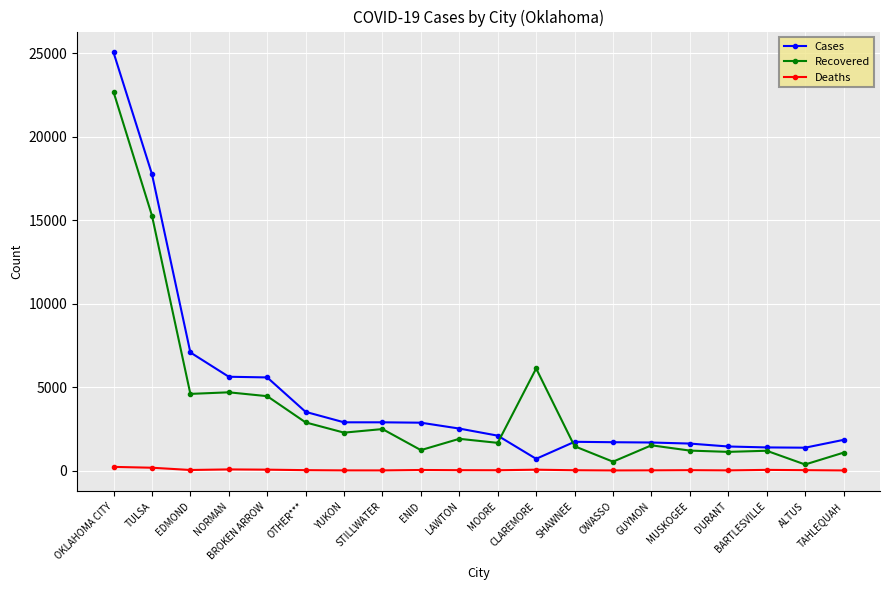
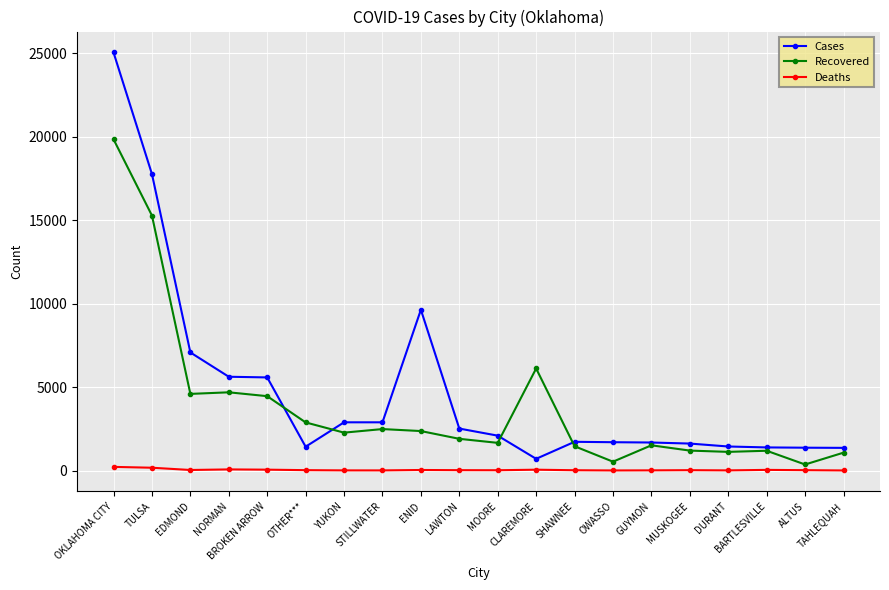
  {
    "Cases": {
      "OKLAHOMA CITY": 25000,
      "TULSA": 17800,
      "EDMOND": 7100,
      "NORMAN": 5600,
      "BROKEN ARROW": 5600,
-     "OTHER***": 3500,
+     "OTHER***": 1400,
      "YUKON": 2900,
      "STILLWATER": 2900,
-     "ENID": 2900,
+     "ENID": 9600,
      "LAWTON": 2500,
      "MOORE": 2100,
      "CLAREMORE": 700,
      "SHAWNEE": 1700,
      "OWASSO": 1700,
      "GUYMON": 1700,
      "MUSKOGEE": 1600,
      "DURANT": 1400,
      "BARTLESVILLE": 1400,
      "ALTUS": 1400,
-     "TAHLEQUAH": 1800
+     "TAHLEQUAH": 1400
    },
    "Recovered": {
-     "OKLAHOMA CITY": 22700,
+     "OKLAHOMA CITY": 19800,
      "TULSA": 15300,
      "EDMOND": 4600,
      "NORMAN": 4700,
      "BROKEN ARROW": 4500,
      "OTHER***": 2900,
      "YUKON": 2300,
      "STILLWATER": 2500,
-     "ENID": 1200,
+     "ENID": 2400,
      "LAWTON": 1900,
      "MOORE": 1700,
      "CLAREMORE": 6100,
      "SHAWNEE": 1500,
      "OWASSO": 500,
      "GUYMON": 1500,
      "MUSKOGEE": 1200,
      "DURANT": 1100,
      "BARTLESVILLE": 1200,
      "ALTUS": 400,
      "TAHLEQUAH": 1100
    },
    "Deaths": {
      "OKLAHOMA CITY": 200,
      "TULSA": 200,
      "EDMOND": 0,
      "NORMAN": 100,
      "BROKEN ARROW": 100,
      "OTHER***": 0,
      "YUKON": 0,
      "STILLWATER": 0,
      "ENID": 0,
      "LAWTON": 0,
      "MOORE": 0,
      "CLAREMORE": 100,
      "SHAWNEE": 0,
      "OWASSO": 0,
      "GUYMON": 0,
      "MUSKOGEE": 0,
      "DURANT": 0,
      "BARTLESVILLE": 0,
      "ALTUS": 0,
      "TAHLEQUAH": 0
    }
  }
